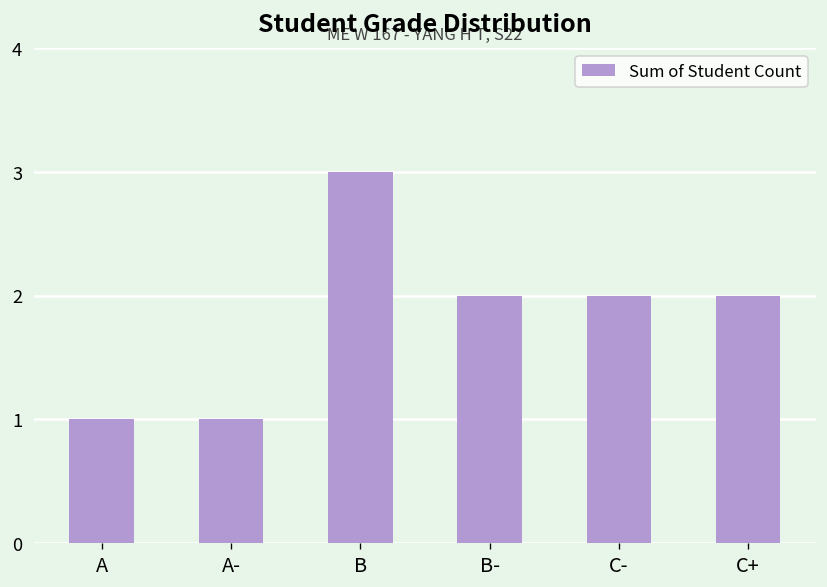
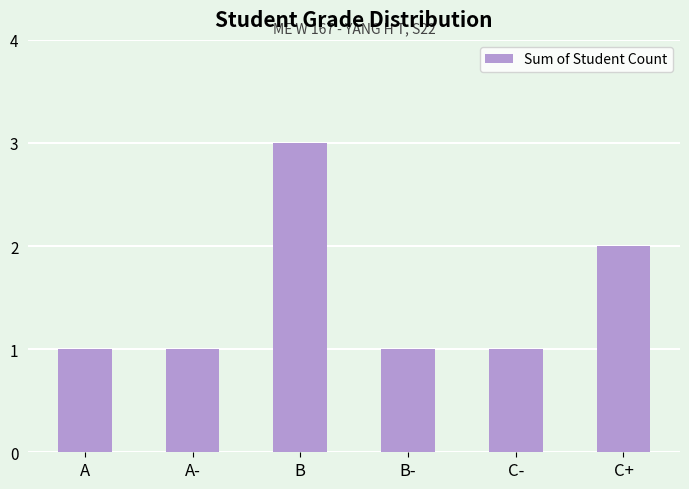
  {
    "A": 1,
    "A-": 1,
    "B": 3,
-   "B-": 2,
-   "C-": 2,
+   "B-": 1,
+   "C-": 1,
    "C+": 2
  }
